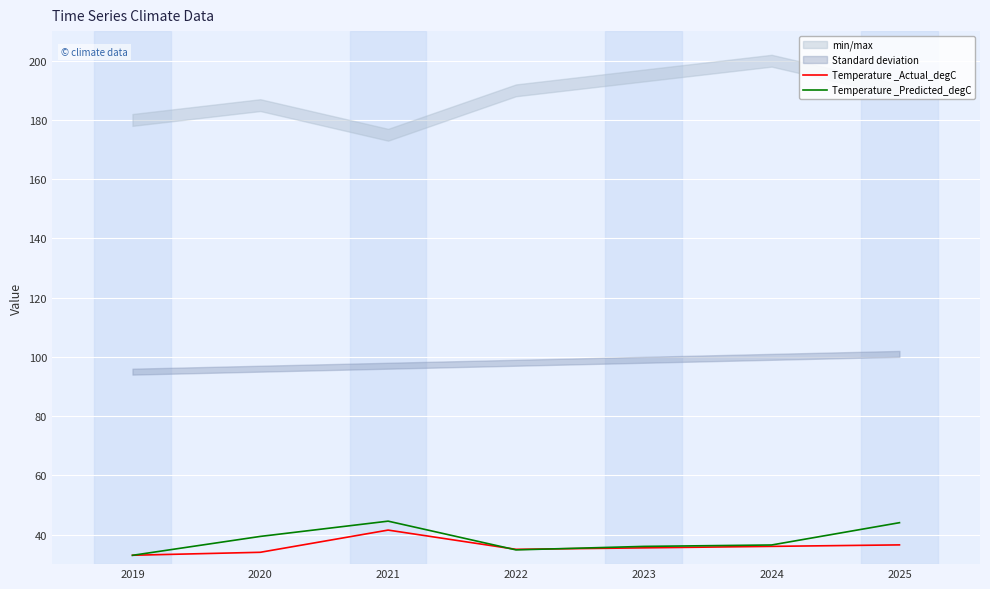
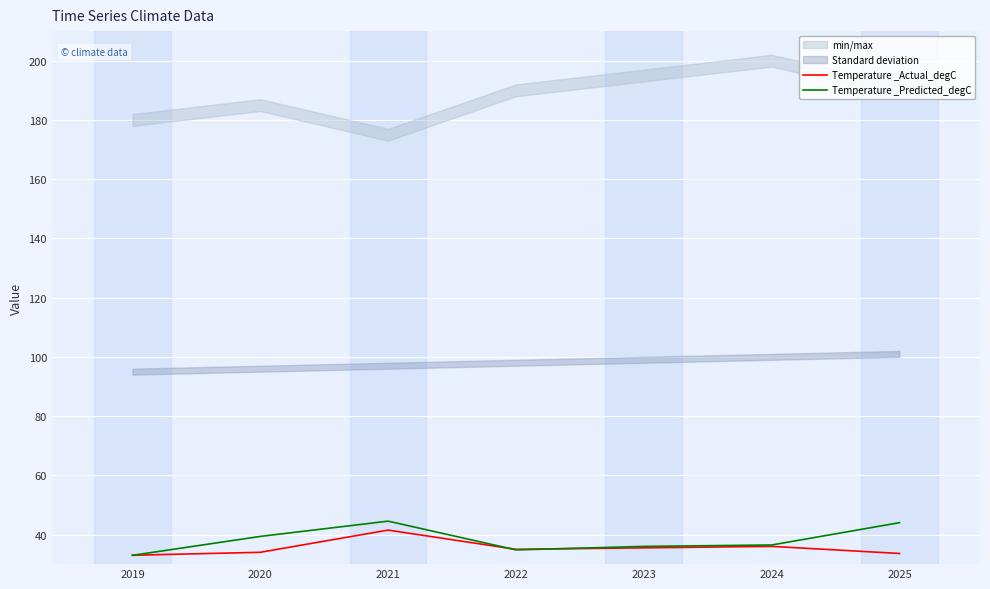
  {
    "Temperature _Actual_degC": {
      "2020": 34,
      "2021": 42,
-     "2025": 37
+     "2025": 34
    },
    "Temperature _Predicted_degC": {
      "2020": 39,
      "2021": 45,
      "2025": 44
    }
  }
